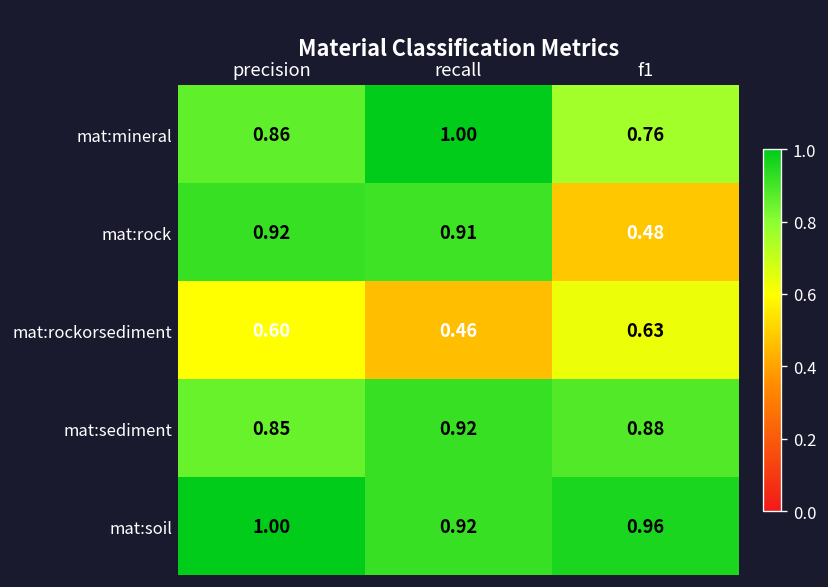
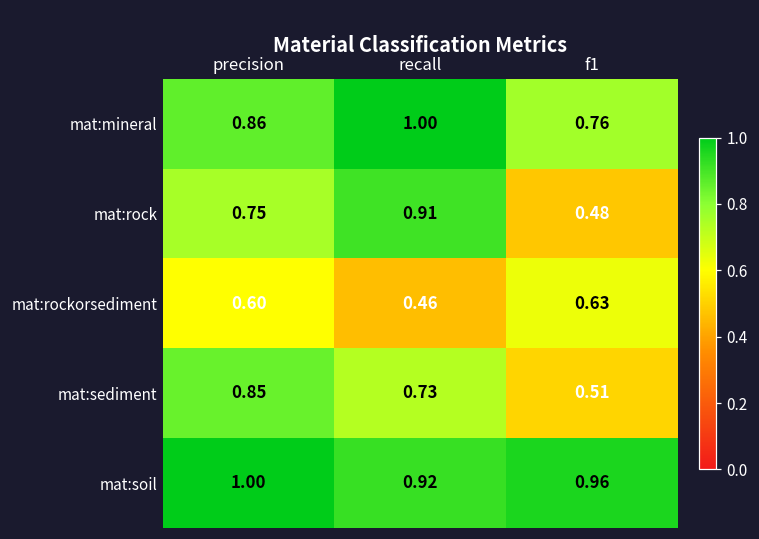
  {
    "mat:mineral": {
      "precision": 0.86,
      "recall": 1.00,
      "f1": 0.76
    },
    "mat:rock": {
-     "precision": 0.92,
+     "precision": 0.75,
      "recall": 0.91,
      "f1": 0.48
    },
    "mat:rockorsediment": {
      "precision": 0.60,
      "recall": 0.46,
      "f1": 0.63
    },
    "mat:sediment": {
      "precision": 0.85,
-     "recall": 0.92,
-     "f1": 0.88
+     "recall": 0.73,
+     "f1": 0.51
    },
    "mat:soil": {
      "precision": 1.00,
      "recall": 0.92,
      "f1": 0.96
    }
  }
